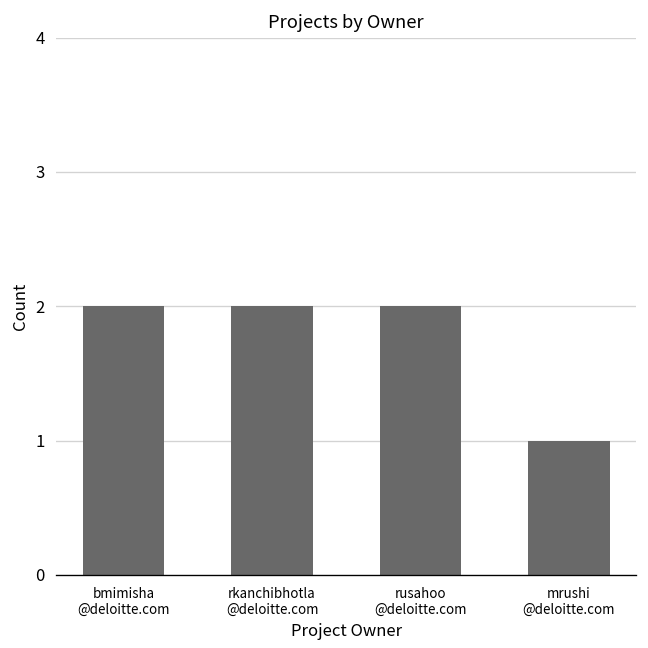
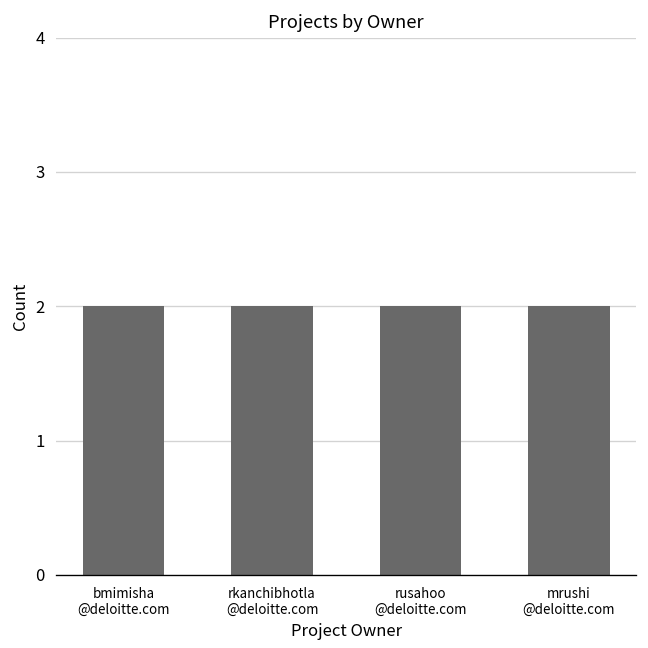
  {
    "bmimisha @deloitte.com": 2,
    "rkanchibhotla @deloitte.com": 2,
    "rusahoo @deloitte.com": 2,
-   "mrushi @deloitte.com": 1
+   "mrushi @deloitte.com": 2
  }
